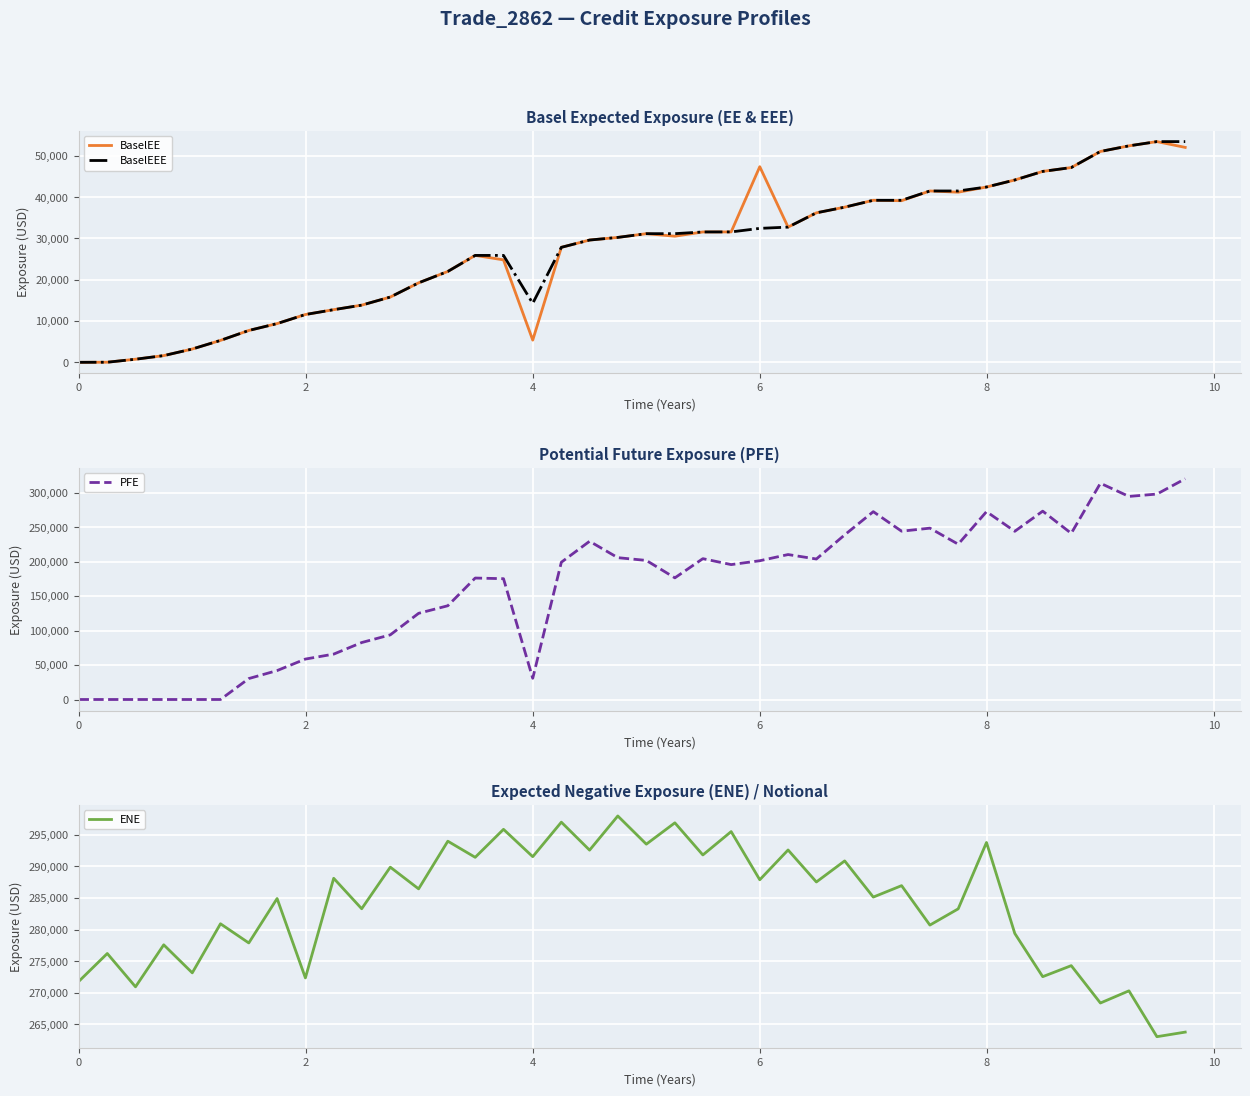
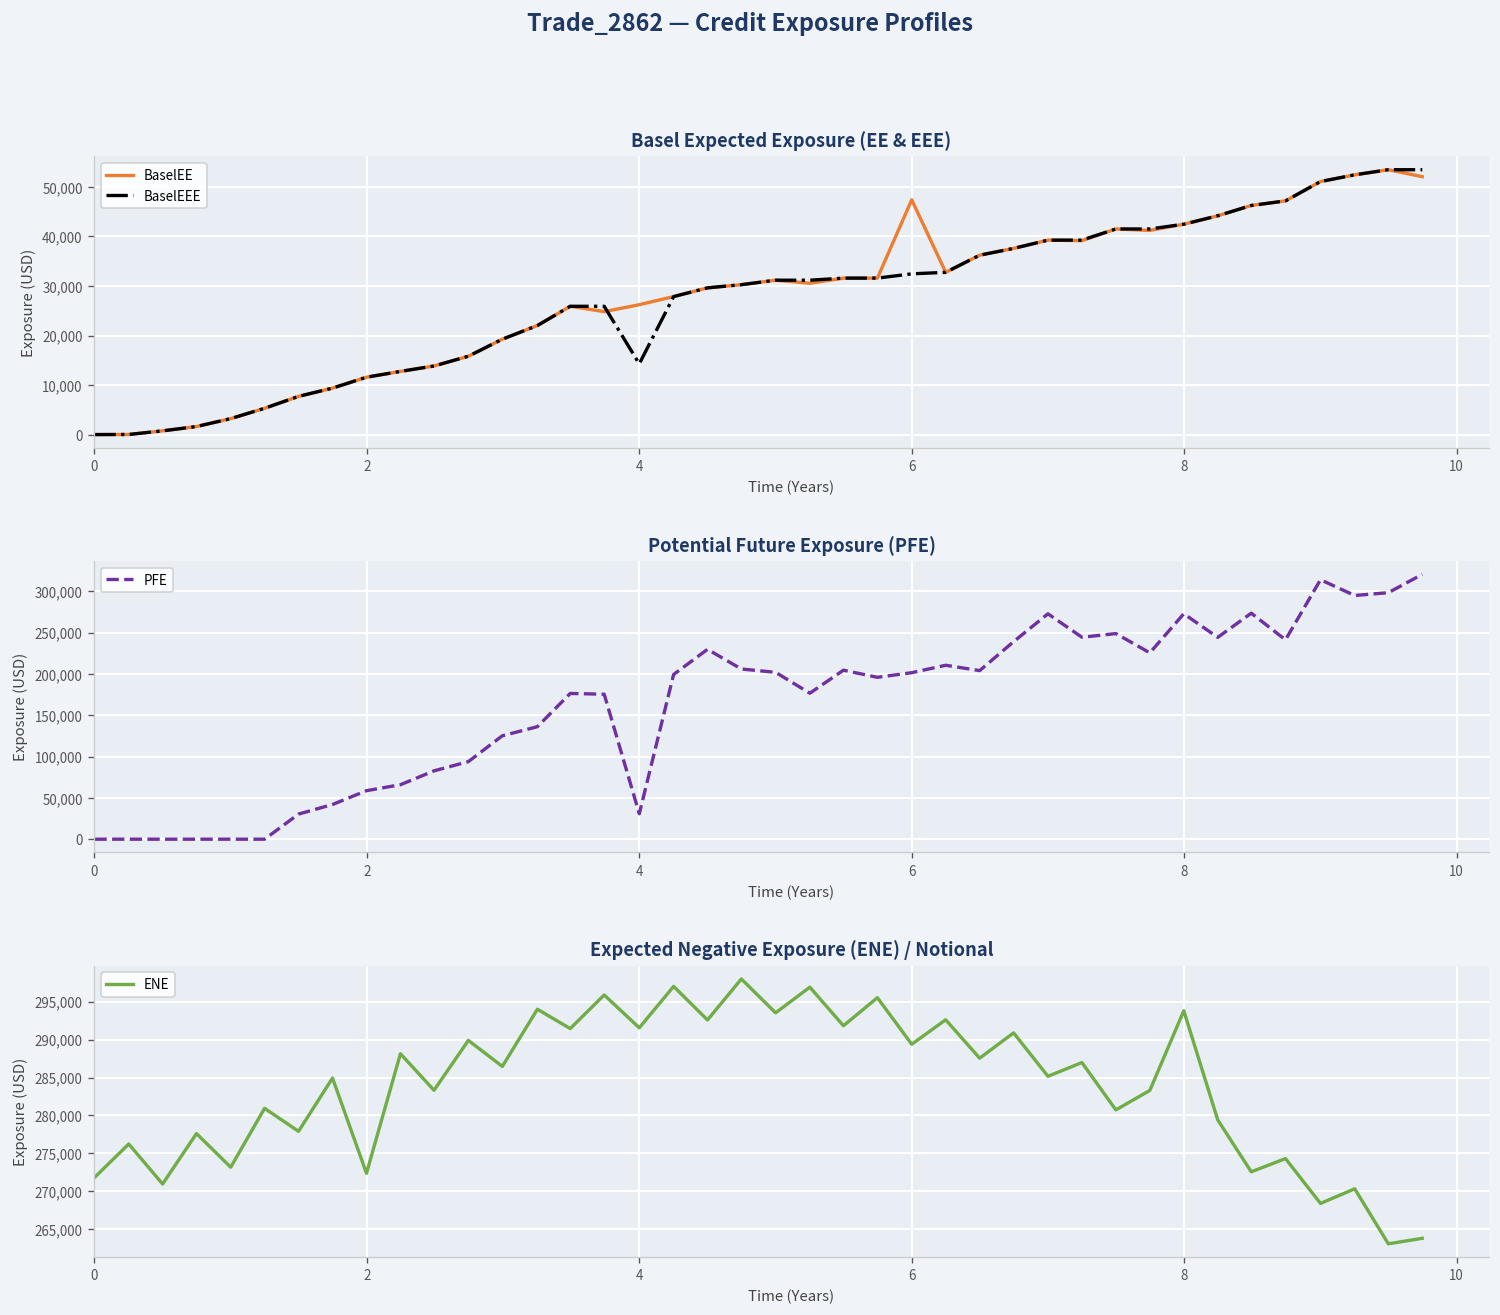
  {
    "Basel Expected Exposure (EE & EEE)": {
      "BaselEE": {
-       "4": "5,000",
+       "4": "26,000",
        "6": "47,000"
      },
      "BaselEEE": {
        "4": "14,000",
        "6": "32,000"
      }
    },
    "Potential Future Exposure (PFE)": {
      "0": "0",
      "2": "60,000",
      "4": "30,000",
      "6": "200,000",
      "8": "270,000"
    },
    "Expected Negative Exposure (ENE) / Notional": {
      "0": "272,000",
      "2": "272,000",
      "4": "292,000",
-     "6": "288,000",
+     "6": "289,000",
      "8": "294,000"
    }
  }
